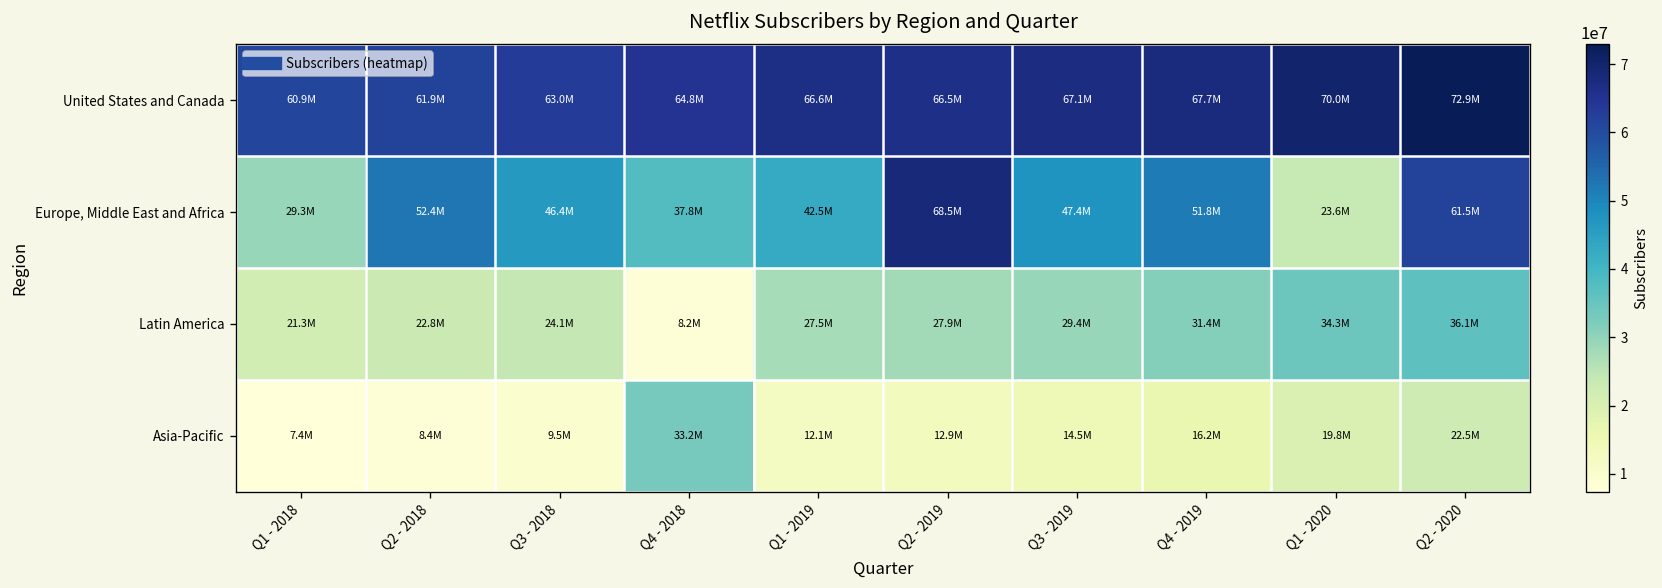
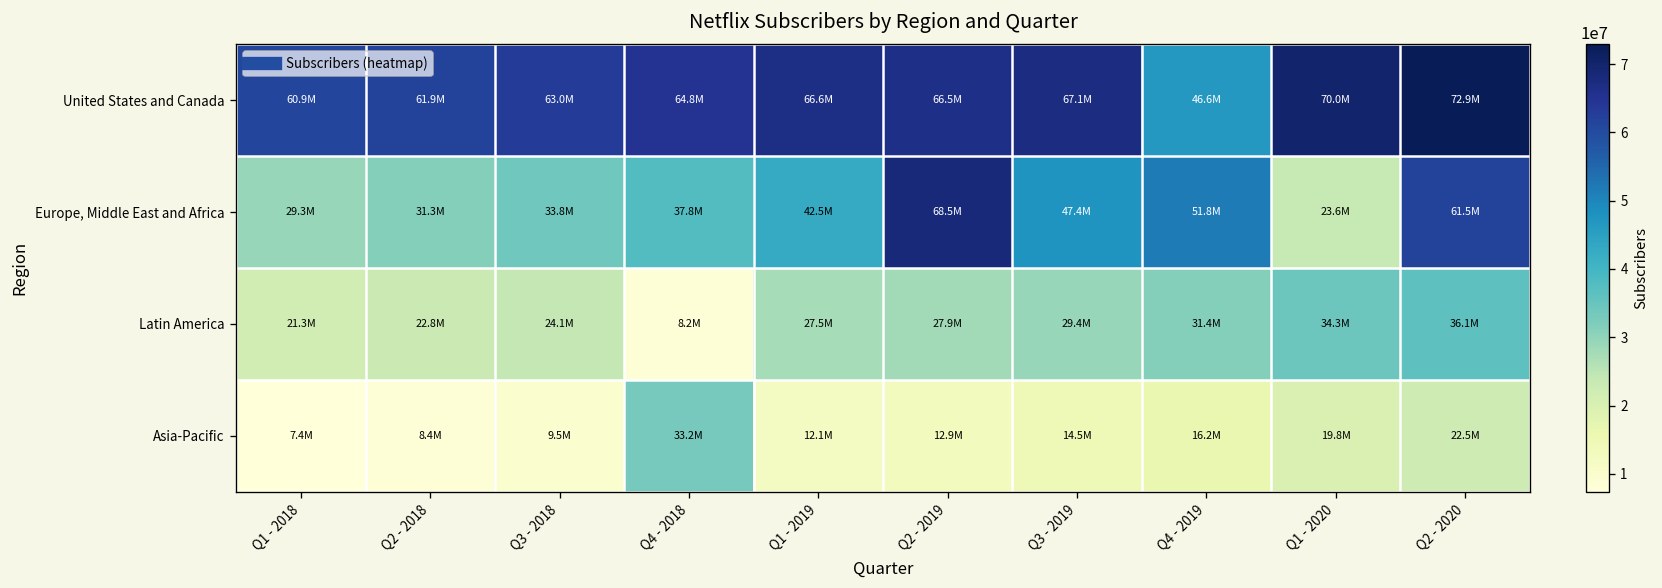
  {
    "United States and Canada": {
      "Q1 - 2018": "60.9M",
      "Q2 - 2018": "61.9M",
      "Q3 - 2018": "63.0M",
      "Q4 - 2018": "64.8M",
      "Q1 - 2019": "66.6M",
      "Q2 - 2019": "66.5M",
      "Q3 - 2019": "67.1M",
-     "Q4 - 2019": "67.7M",
+     "Q4 - 2019": "46.6M",
      "Q1 - 2020": "70.0M",
      "Q2 - 2020": "72.9M"
    },
    "Europe, Middle East and Africa": {
      "Q1 - 2018": "29.3M",
-     "Q2 - 2018": "52.4M",
-     "Q3 - 2018": "46.4M",
+     "Q2 - 2018": "31.3M",
+     "Q3 - 2018": "33.8M",
      "Q4 - 2018": "37.8M",
      "Q1 - 2019": "42.5M",
      "Q2 - 2019": "68.5M",
      "Q3 - 2019": "47.4M",
      "Q4 - 2019": "51.8M",
      "Q1 - 2020": "23.6M",
      "Q2 - 2020": "61.5M"
    },
    "Latin America": {
      "Q1 - 2018": "21.3M",
      "Q2 - 2018": "22.8M",
      "Q3 - 2018": "24.1M",
      "Q4 - 2018": "8.2M",
      "Q1 - 2019": "27.5M",
      "Q2 - 2019": "27.9M",
      "Q3 - 2019": "29.4M",
      "Q4 - 2019": "31.4M",
      "Q1 - 2020": "34.3M",
      "Q2 - 2020": "36.1M"
    },
    "Asia-Pacific": {
      "Q1 - 2018": "7.4M",
      "Q2 - 2018": "8.4M",
      "Q3 - 2018": "9.5M",
      "Q4 - 2018": "33.2M",
      "Q1 - 2019": "12.1M",
      "Q2 - 2019": "12.9M",
      "Q3 - 2019": "14.5M",
      "Q4 - 2019": "16.2M",
      "Q1 - 2020": "19.8M",
      "Q2 - 2020": "22.5M"
    }
  }
